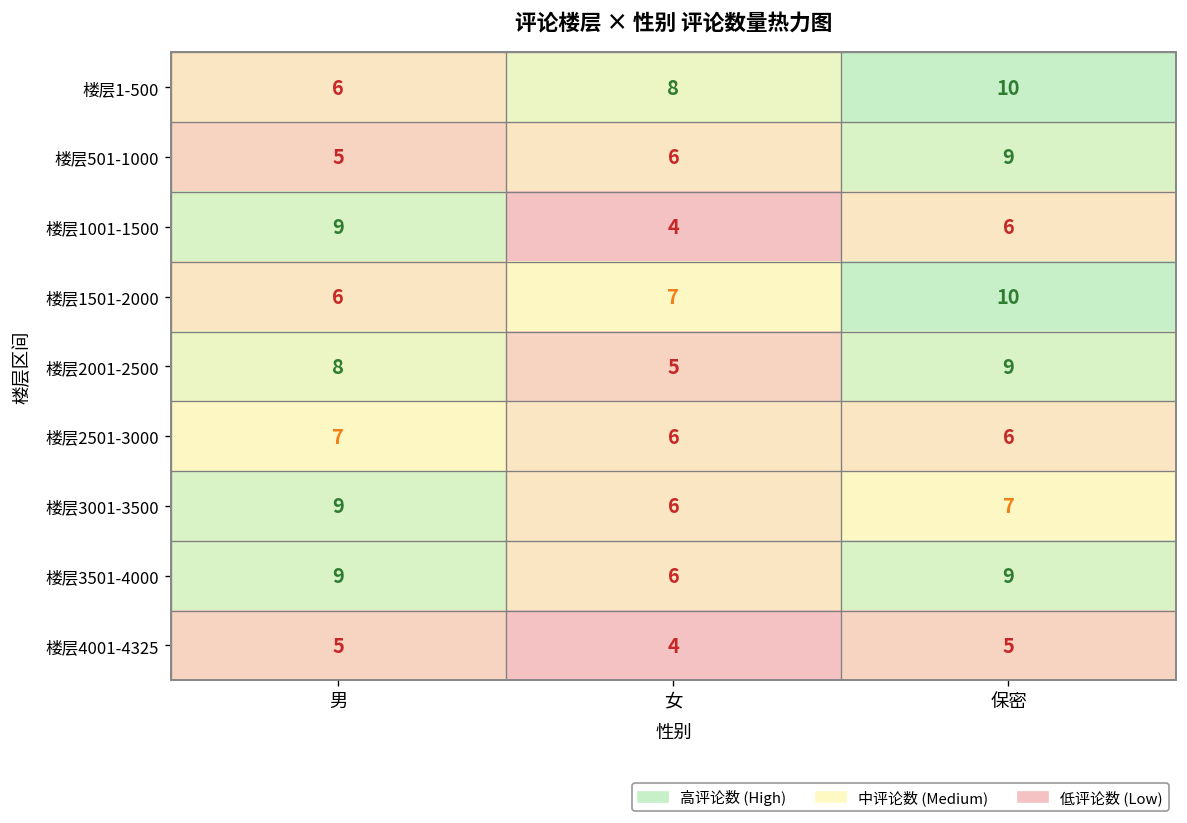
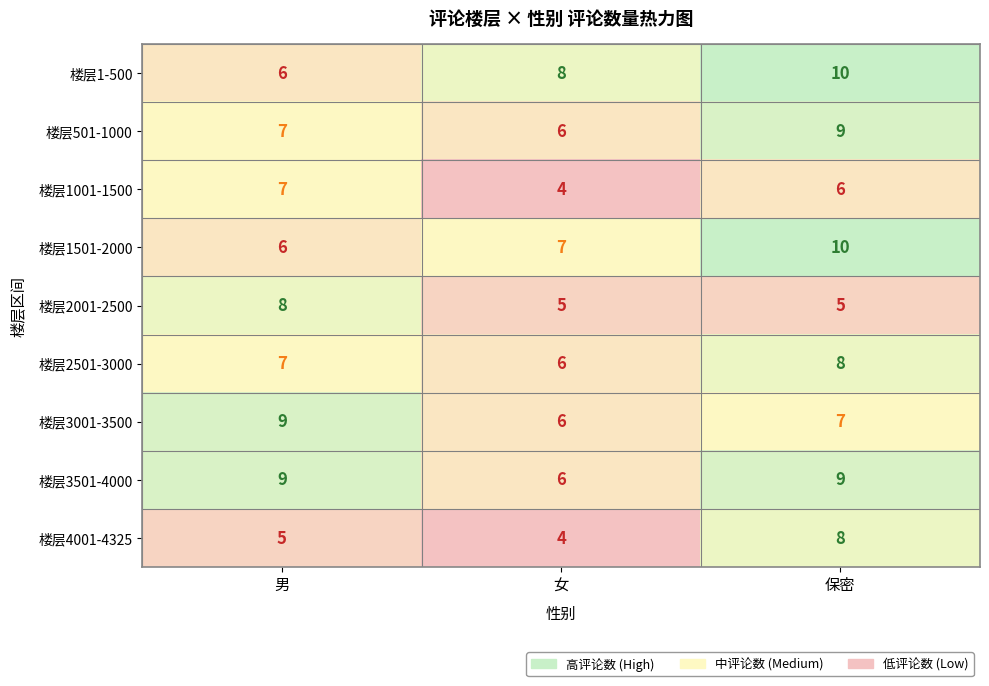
  {
    "楼层1-500": {
      "男": 6,
      "女": 8,
      "保密": 10
    },
    "楼层501-1000": {
-     "男": 5,
+     "男": 7,
      "女": 6,
      "保密": 9
    },
    "楼层1001-1500": {
-     "男": 9,
+     "男": 7,
      "女": 4,
      "保密": 6
    },
    "楼层1501-2000": {
      "男": 6,
      "女": 7,
      "保密": 10
    },
    "楼层2001-2500": {
      "男": 8,
      "女": 5,
-     "保密": 9
+     "保密": 5
    },
    "楼层2501-3000": {
      "男": 7,
      "女": 6,
-     "保密": 6
+     "保密": 8
    },
    "楼层3001-3500": {
      "男": 9,
      "女": 6,
      "保密": 7
    },
    "楼层3501-4000": {
      "男": 9,
      "女": 6,
      "保密": 9
    },
    "楼层4001-4325": {
      "男": 5,
      "女": 4,
-     "保密": 5
+     "保密": 8
    }
  }
